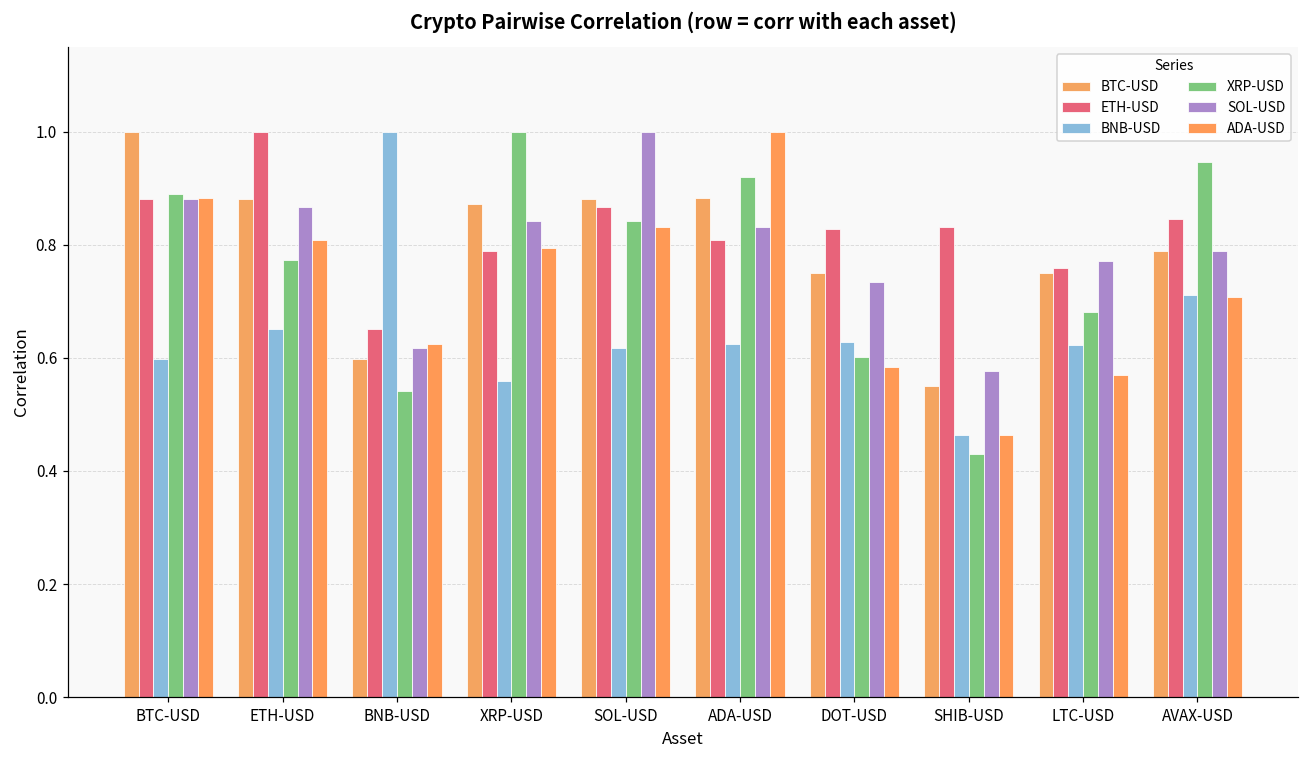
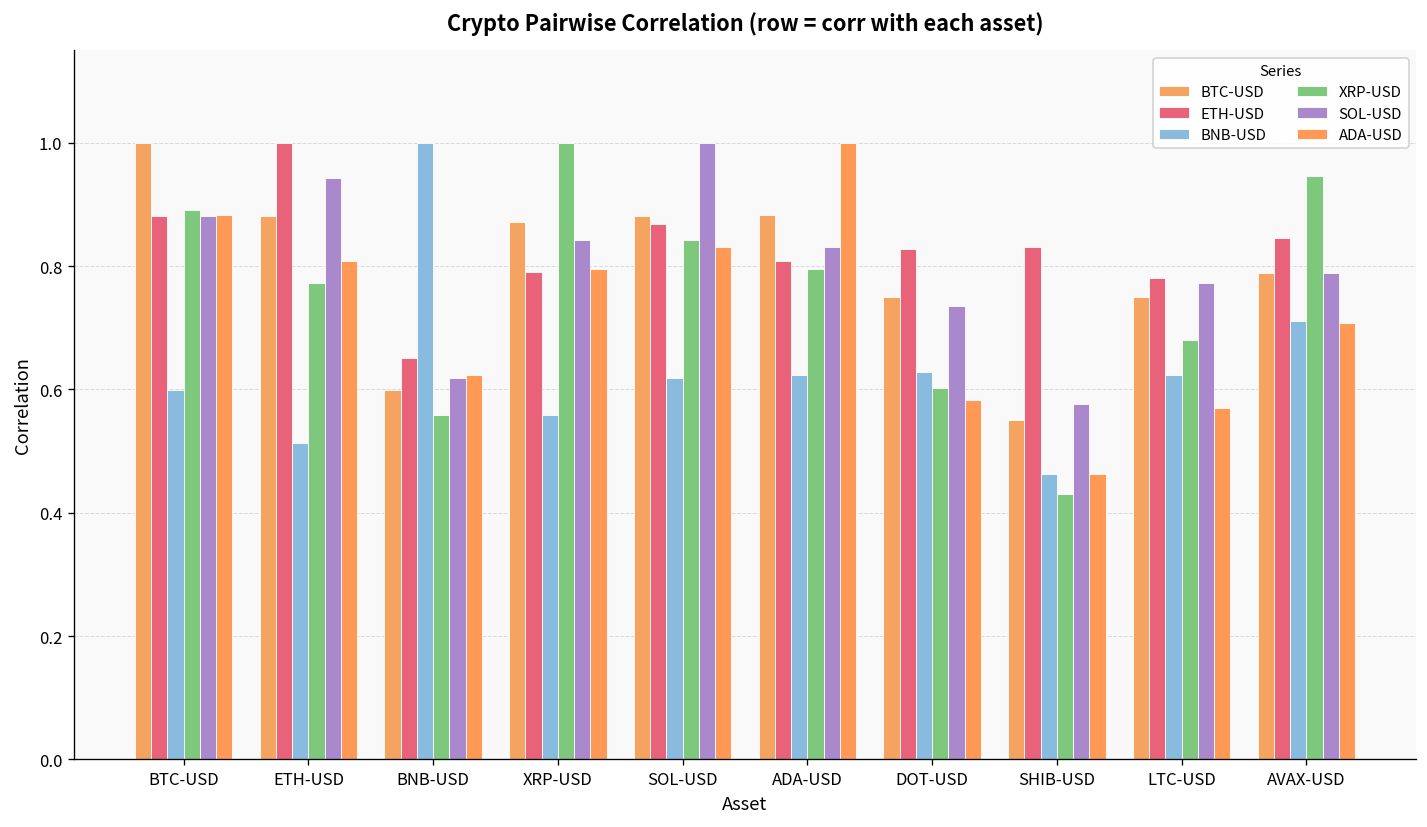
  {
    "ETH-USD": {
      "BTC-USD": 0.88,
      "ETH-USD": 1.00,
      "BNB-USD": 0.65,
      "XRP-USD": 0.79,
      "SOL-USD": 0.87,
      "ADA-USD": 0.81,
      "DOT-USD": 0.83,
      "SHIB-USD": 0.83,
-     "LTC-USD": 0.76,
+     "LTC-USD": 0.78,
      "AVAX-USD": 0.84
    },
    "BNB-USD": {
      "BTC-USD": 0.60,
-     "ETH-USD": 0.65,
+     "ETH-USD": 0.51,
      "BNB-USD": 1.00,
      "XRP-USD": 0.56,
      "SOL-USD": 0.62,
      "ADA-USD": 0.62,
      "DOT-USD": 0.63,
      "SHIB-USD": 0.46,
      "LTC-USD": 0.62,
      "AVAX-USD": 0.71
    },
    "XRP-USD": {
      "BTC-USD": 0.89,
      "ETH-USD": 0.77,
-     "BNB-USD": 0.54,
+     "BNB-USD": 0.56,
      "XRP-USD": 1.00,
      "SOL-USD": 0.84,
-     "ADA-USD": 0.92,
+     "ADA-USD": 0.79,
      "DOT-USD": 0.60,
      "SHIB-USD": 0.43,
      "LTC-USD": 0.68,
      "AVAX-USD": 0.95
    },
    "SOL-USD": {
      "BTC-USD": 0.88,
-     "ETH-USD": 0.87,
+     "ETH-USD": 0.94,
      "BNB-USD": 0.62,
      "XRP-USD": 0.84,
      "SOL-USD": 1.00,
      "ADA-USD": 0.83,
      "DOT-USD": 0.73,
      "SHIB-USD": 0.58,
      "LTC-USD": 0.77,
      "AVAX-USD": 0.79
    }
  }
